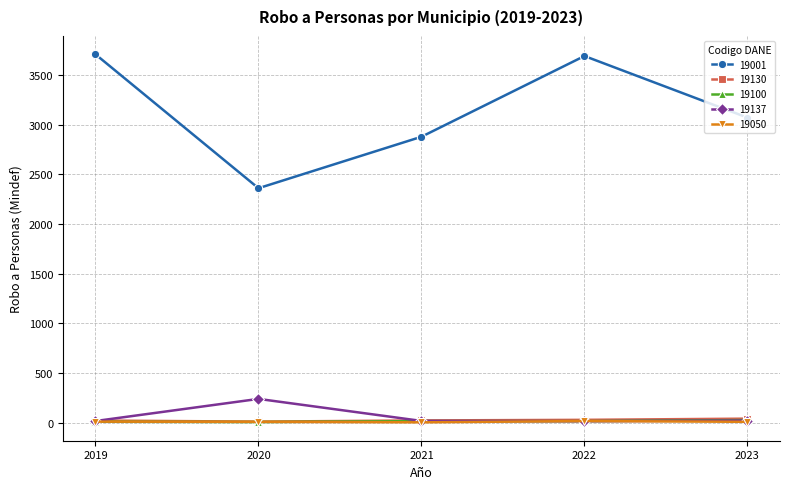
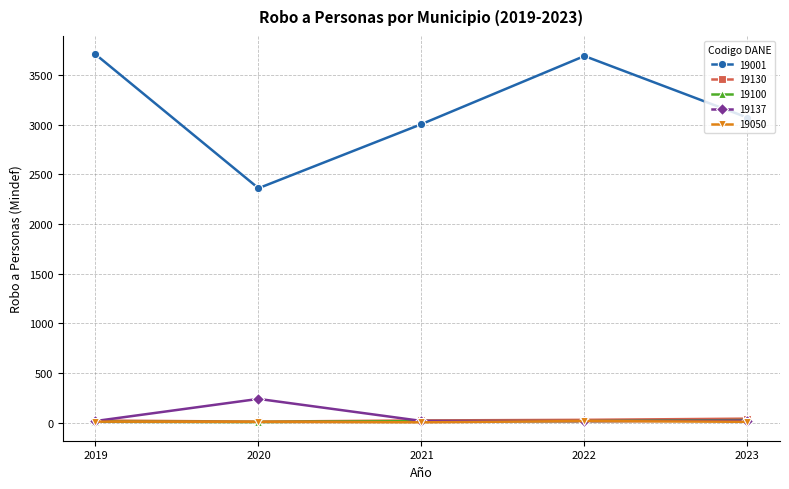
  {
    "19001": {
      "2019": 3700,
      "2020": 2400,
-     "2021": 2900,
+     "2021": 3000,
      "2022": 3700
    },
    "19137": {
      "2020": 200
    }
  }
